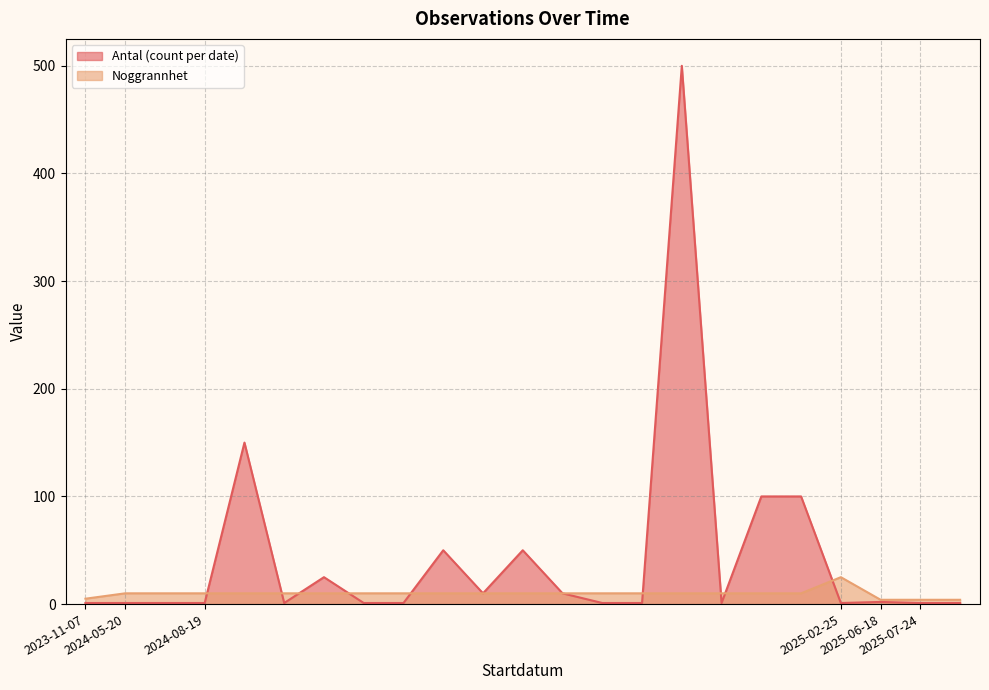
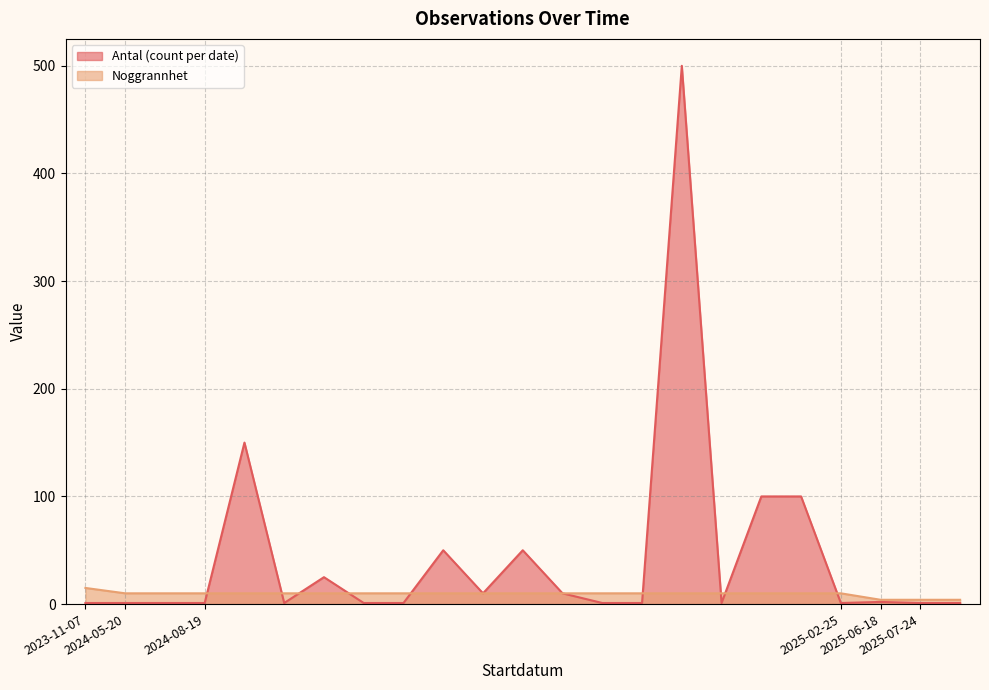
  {
    "Antal (count per date)": {
      "2023-11-07": 1,
      "2025-02-25": 1
    },
    "Noggrannhet": {
-     "2023-11-07": 5,
-     "2025-02-25": 25
+     "2023-11-07": 15,
+     "2025-02-25": 10
    }
  }
